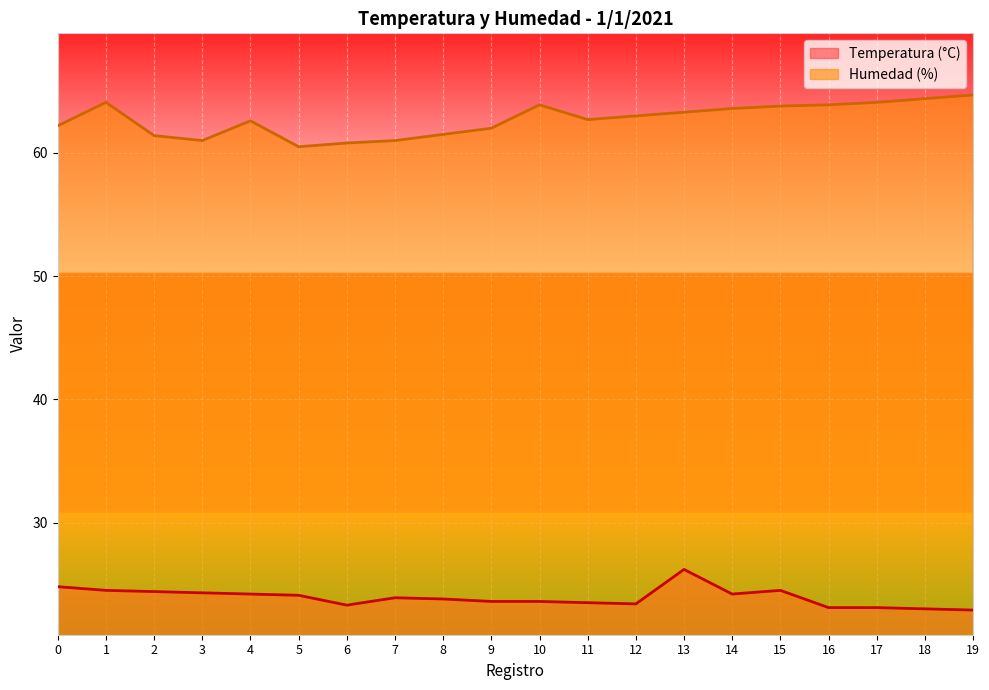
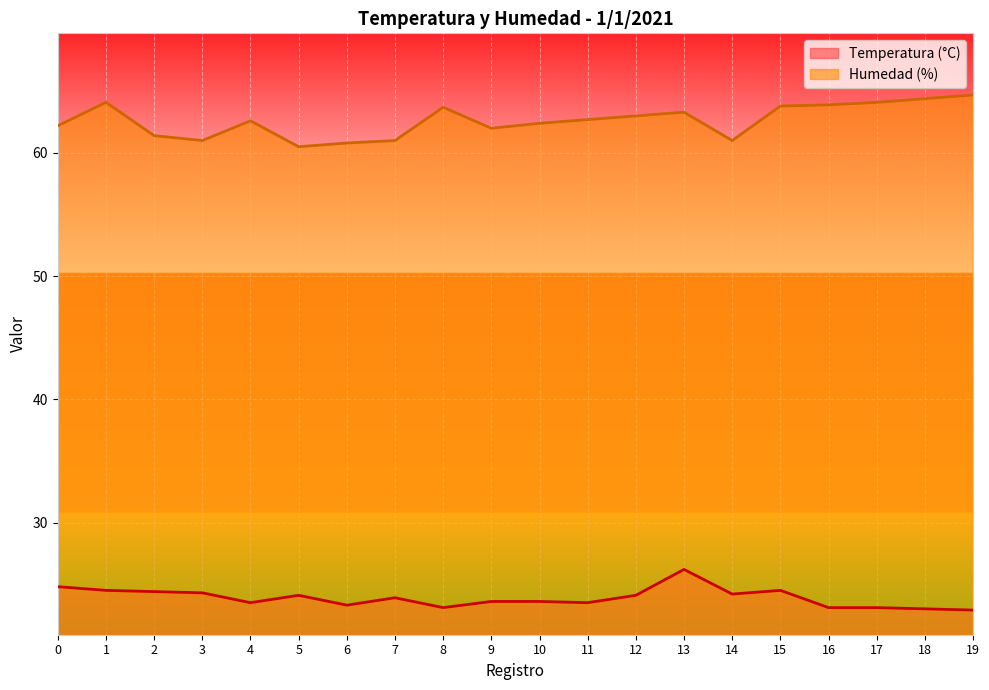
  {
    "Temperatura (°C)": {
      "0": 24.8,
      "1": 24.5,
      "2": 24.4,
      "3": 24.3,
-     "4": 24.2,
+     "4": 23.5,
      "5": 24.1,
      "6": 23.3,
      "7": 23.9,
-     "8": 23.8,
+     "8": 23.1,
      "9": 23.6,
      "10": 23.6,
      "11": 23.5,
-     "12": 23.4,
+     "12": 24.1,
      "13": 26.2,
      "14": 24.2,
      "15": 24.5,
      "16": 23.1,
      "17": 23.1,
      "18": 23.0,
      "19": 22.9
    },
    "Humedad (%)": {
      "0": 62.2,
      "1": 64.1,
      "2": 61.4,
      "3": 61.0,
      "4": 62.6,
      "5": 60.5,
      "6": 60.8,
      "7": 61.0,
-     "8": 61.5,
+     "8": 63.7,
      "9": 62.0,
-     "10": 63.9,
+     "10": 62.4,
      "11": 62.7,
      "12": 63.0,
      "13": 63.3,
-     "14": 63.6,
+     "14": 61.0,
      "15": 63.8,
      "16": 63.9,
      "17": 64.1,
      "18": 64.4,
      "19": 64.7
    }
  }
